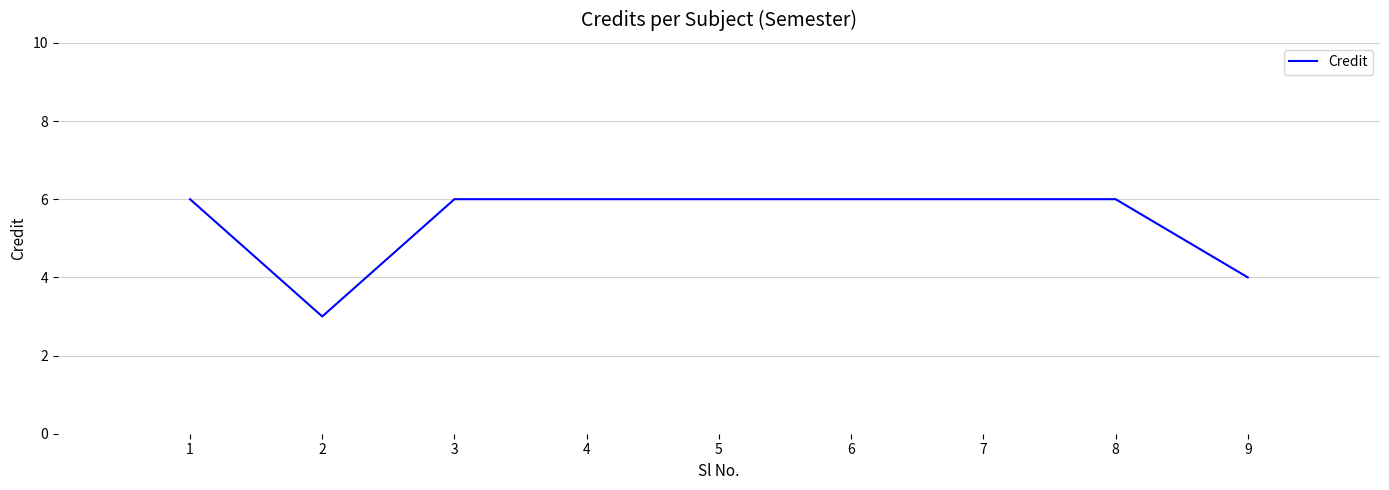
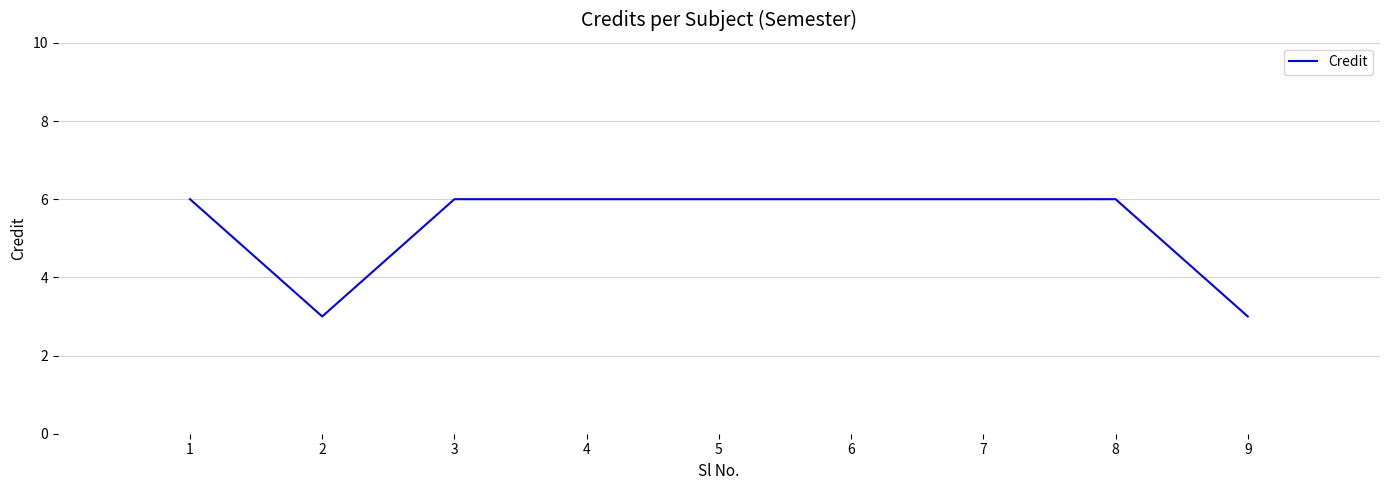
  {
    "1": 6,
    "2": 3,
    "3": 6,
    "4": 6,
    "5": 6,
    "6": 6,
    "7": 6,
    "8": 6,
-   "9": 4
+   "9": 3
  }
